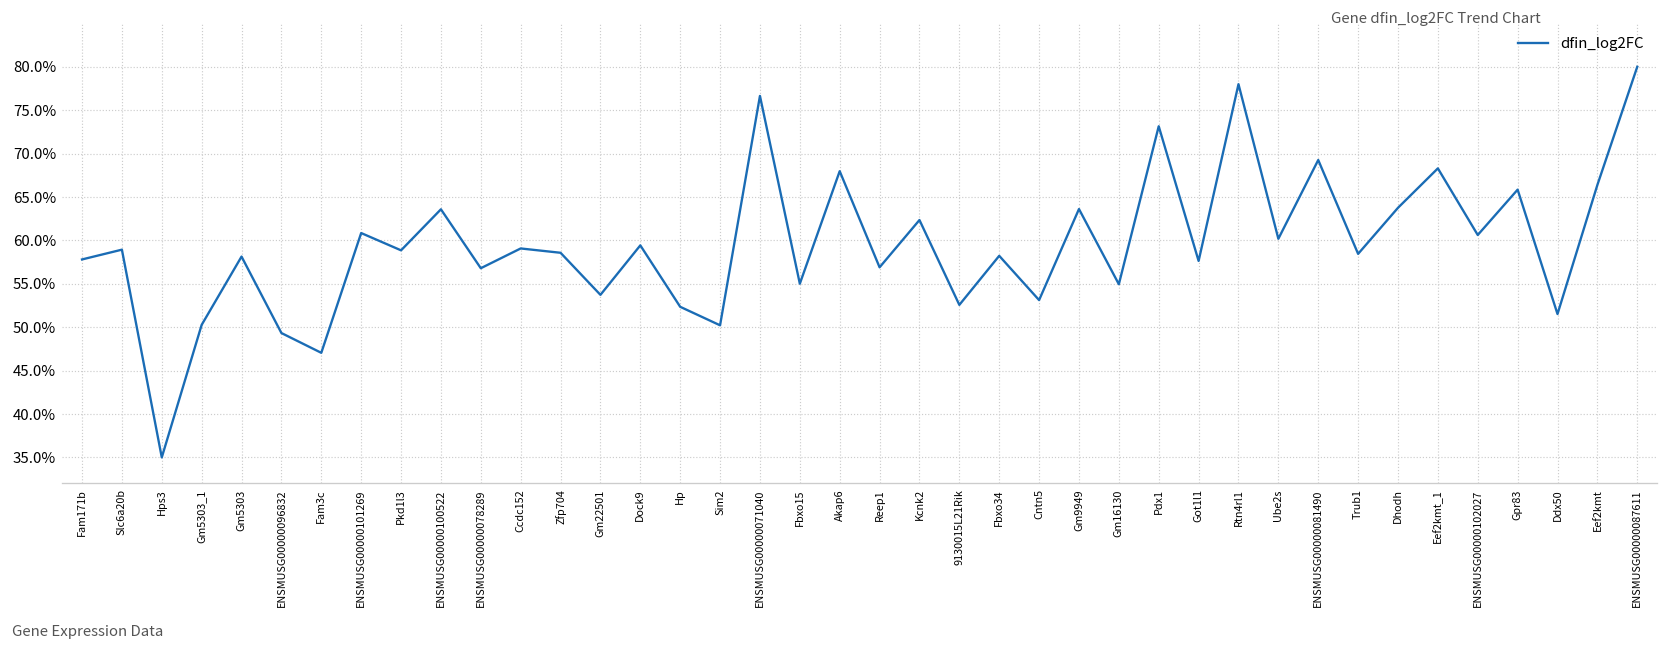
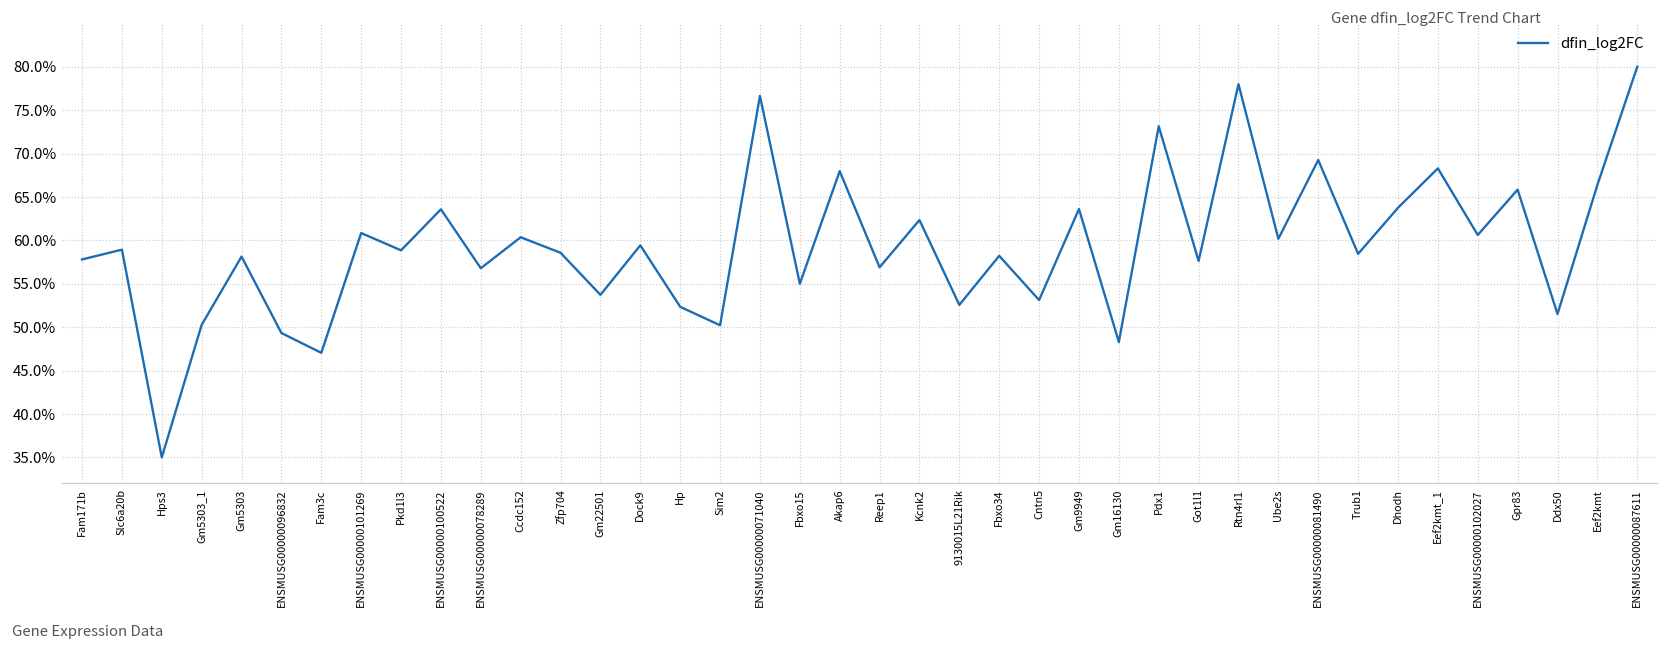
  {
    "Fam171b": "58%",
    "Slc6a20b": "59%",
    "Hps3": "35%",
    "Gm5303_1": "50%",
    "Gm5303": "58%",
    "ENSMUSG00000096832": "49%",
    "Fam3c": "47%",
    "ENSMUSG00000101269": "61%",
    "Pkd1l3": "59%",
    "ENSMUSG00000100522": "64%",
    "ENSMUSG00000078289": "57%",
-   "Ccdc152": "59%",
+   "Ccdc152": "60%",
    "Zfp704": "59%",
    "Gm22501": "54%",
    "Dock9": "59%",
    "Hp": "52%",
    "Sim2": "50%",
    "ENSMUSG00000071040": "77%",
    "Fbxo15": "55%",
    "Akap6": "68%",
    "Reep1": "57%",
    "Kcnk2": "62%",
    "9130015L21Rik": "53%",
    "Fbxo34": "58%",
    "Cntn5": "53%",
    "Gm9949": "64%",
-   "Gm16130": "55%",
+   "Gm16130": "48%",
    "Pdx1": "73%",
    "Got1l1": "58%",
    "Rtn4rl1": "78%",
    "Ube2s": "60%",
    "ENSMUSG00000081490": "69%",
    "Trub1": "58%",
    "Dhodh": "64%",
    "Eef2kmt_1": "68%",
    "ENSMUSG00000102027": "61%",
    "Gpr83": "66%",
    "Ddx50": "52%",
    "Eef2kmt": "66%",
    "ENSMUSG00000087611": "80%"
  }
